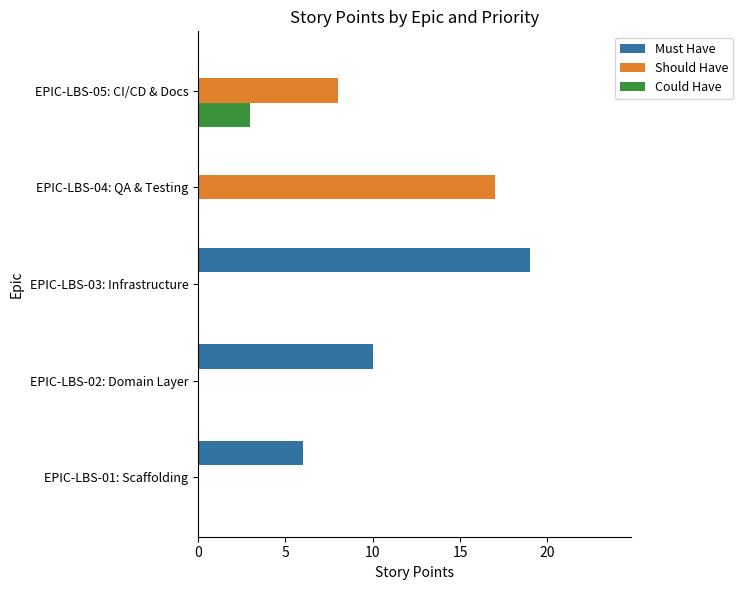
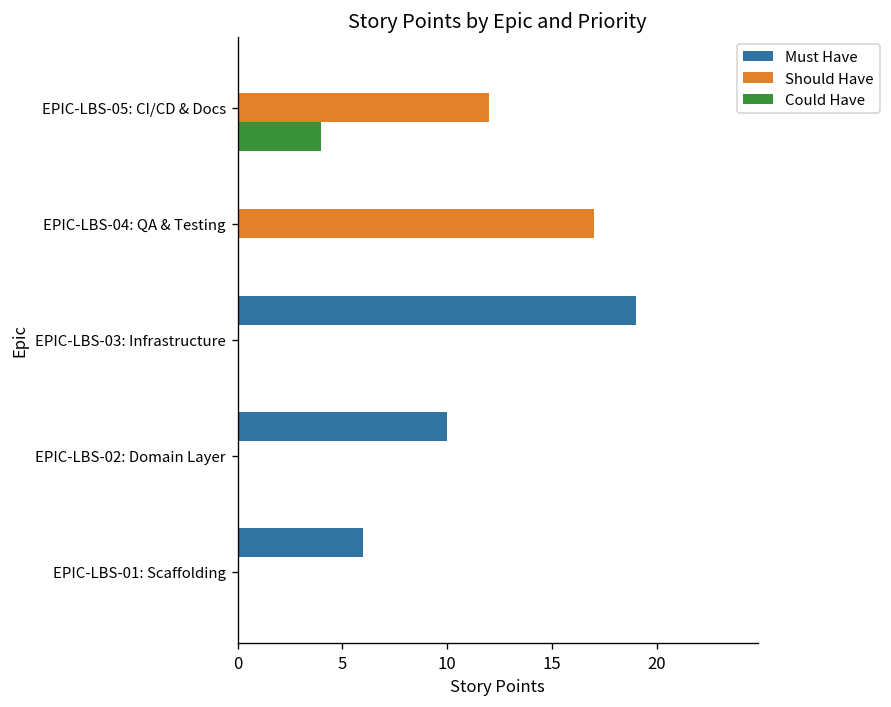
  {
    "Must Have": {
      "EPIC-LBS-05: CI/CD & Docs": 0,
      "EPIC-LBS-04: QA & Testing": 0,
      "EPIC-LBS-03: Infrastructure": 19,
      "EPIC-LBS-02: Domain Layer": 10,
      "EPIC-LBS-01: Scaffolding": 6
    },
    "Should Have": {
-     "EPIC-LBS-05: CI/CD & Docs": 8,
+     "EPIC-LBS-05: CI/CD & Docs": 12,
      "EPIC-LBS-04: QA & Testing": 17,
      "EPIC-LBS-03: Infrastructure": 0,
      "EPIC-LBS-02: Domain Layer": 0,
      "EPIC-LBS-01: Scaffolding": 0
    },
    "Could Have": {
-     "EPIC-LBS-05: CI/CD & Docs": 3,
+     "EPIC-LBS-05: CI/CD & Docs": 4,
      "EPIC-LBS-04: QA & Testing": 0,
      "EPIC-LBS-03: Infrastructure": 0,
      "EPIC-LBS-02: Domain Layer": 0,
      "EPIC-LBS-01: Scaffolding": 0
    }
  }
